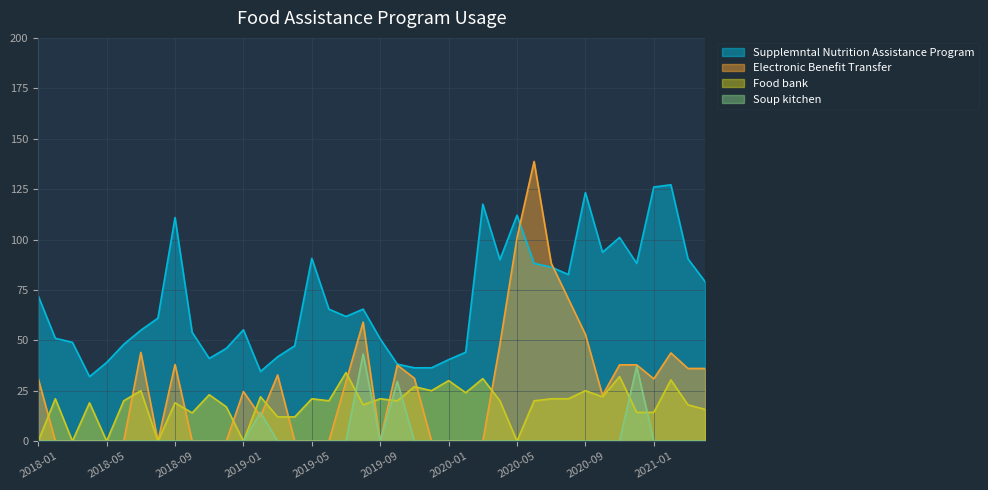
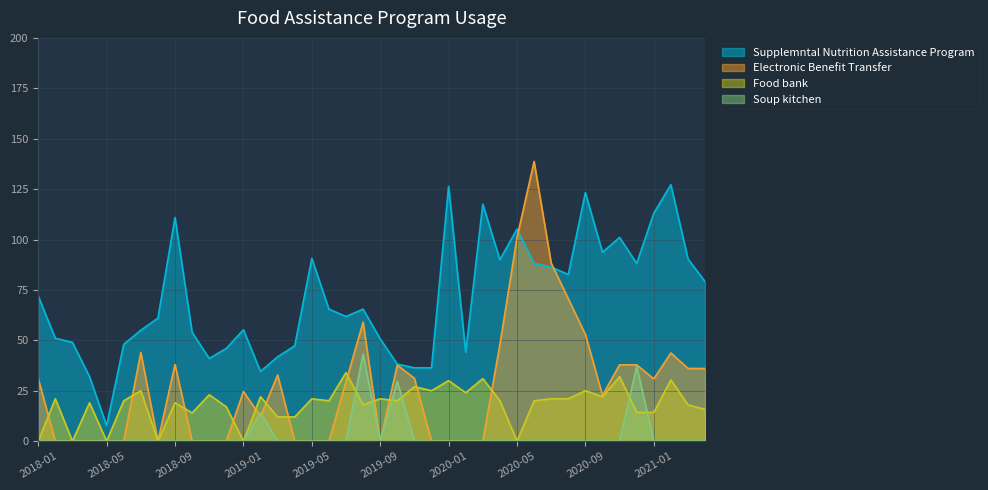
  {
    "Supplemntal Nutrition Assistance Program": {
      "2018-01": 72,
-     "2018-05": 39,
+     "2018-05": 8,
      "2018-09": 111,
      "2019-01": 55,
      "2019-05": 91,
      "2019-09": 51,
-     "2020-01": 40,
-     "2020-05": 112,
+     "2020-01": 126,
+     "2020-05": 105,
      "2020-09": 123,
-     "2021-01": 126
+     "2021-01": 113
    },
    "Soup kitchen": {
      "2018-09": 0,
      "2020-09": 0,
      "2021-01": 0
    }
  }
